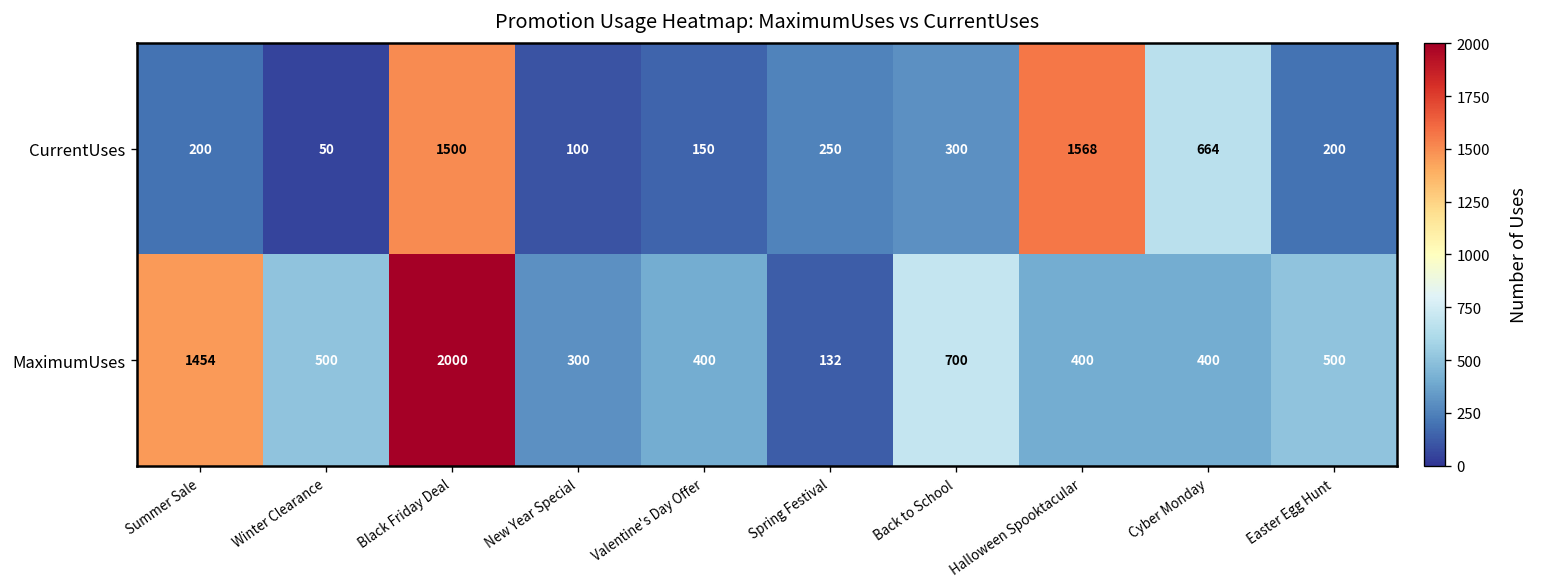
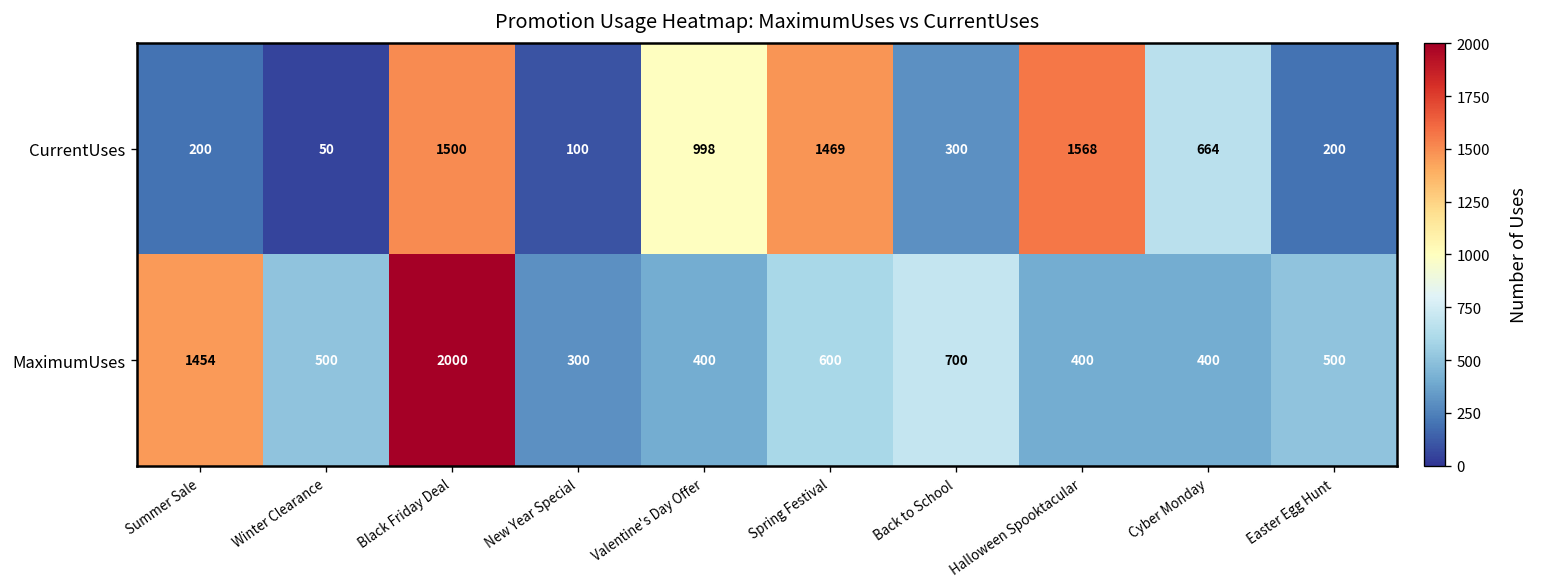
  {
    "CurrentUses": {
      "Summer Sale": 200,
      "Winter Clearance": 50,
      "Black Friday Deal": 1500,
      "New Year Special": 100,
-     "Valentine's Day Offer": 150,
-     "Spring Festival": 250,
+     "Valentine's Day Offer": 998,
+     "Spring Festival": 1469,
      "Back to School": 300,
      "Halloween Spooktacular": 1568,
      "Cyber Monday": 664,
      "Easter Egg Hunt": 200
    },
    "MaximumUses": {
      "Summer Sale": 1454,
      "Winter Clearance": 500,
      "Black Friday Deal": 2000,
      "New Year Special": 300,
      "Valentine's Day Offer": 400,
-     "Spring Festival": 132,
+     "Spring Festival": 600,
      "Back to School": 700,
      "Halloween Spooktacular": 400,
      "Cyber Monday": 400,
      "Easter Egg Hunt": 500
    }
  }
